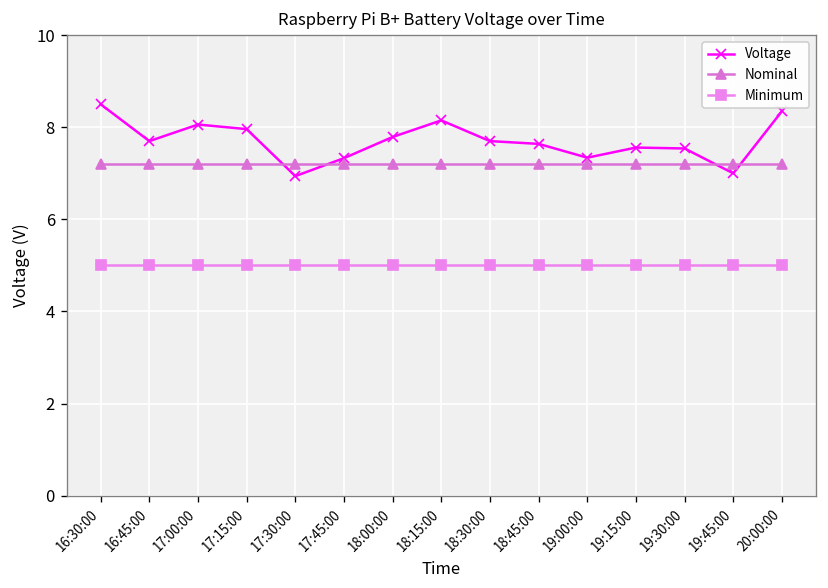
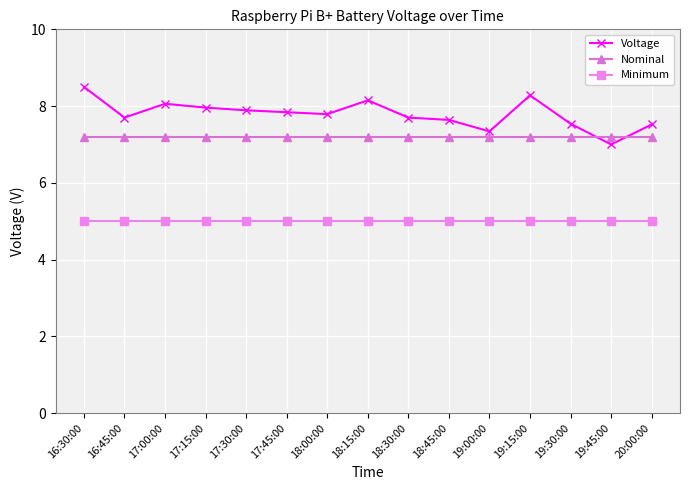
  {
    "Voltage": {
      "16:30:00": 8.5,
      "16:45:00": 7.7,
      "17:00:00": 8.1,
      "17:15:00": 8.0,
-     "17:30:00": 6.9,
-     "17:45:00": 7.3,
+     "17:30:00": 7.9,
+     "17:45:00": 7.8,
      "18:00:00": 7.8,
      "18:15:00": 8.2,
      "18:30:00": 7.7,
      "18:45:00": 7.6,
      "19:00:00": 7.3,
-     "19:15:00": 7.6,
+     "19:15:00": 8.3,
      "19:30:00": 7.5,
      "19:45:00": 7.0,
-     "20:00:00": 8.4
+     "20:00:00": 7.5
    }
  }
